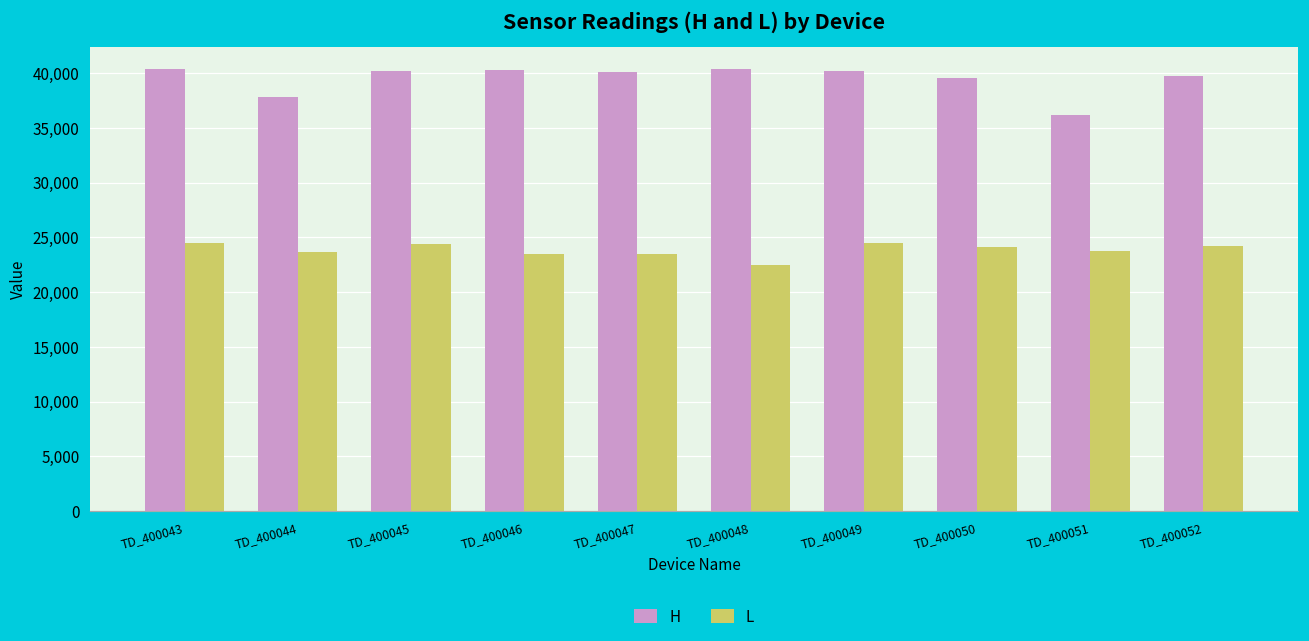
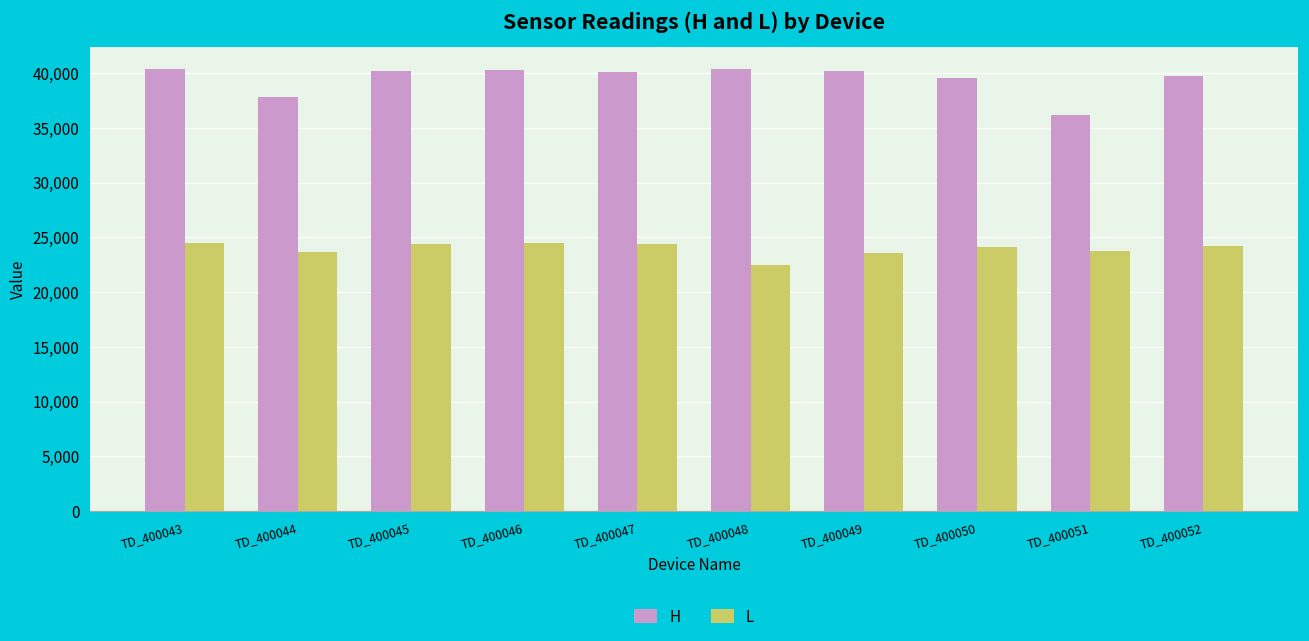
  {
    "H": {
      "TD_400043": "40,000",
      "TD_400044": "38,000",
      "TD_400045": "40,000",
      "TD_400046": "40,000",
      "TD_400047": "40,000",
      "TD_400048": "40,000",
      "TD_400049": "40,000",
      "TD_400050": "40,000",
      "TD_400051": "36,000",
      "TD_400052": "40,000"
    },
    "L": {
      "TD_400043": "25,000",
      "TD_400044": "24,000",
      "TD_400045": "24,000",
-     "TD_400046": "23,000",
-     "TD_400047": "23,000",
+     "TD_400046": "24,000",
+     "TD_400047": "24,000",
      "TD_400048": "22,000",
-     "TD_400049": "24,400",
+     "TD_400049": "23,600",
      "TD_400050": "24,000",
      "TD_400051": "24,000",
      "TD_400052": "24,000"
    }
  }
